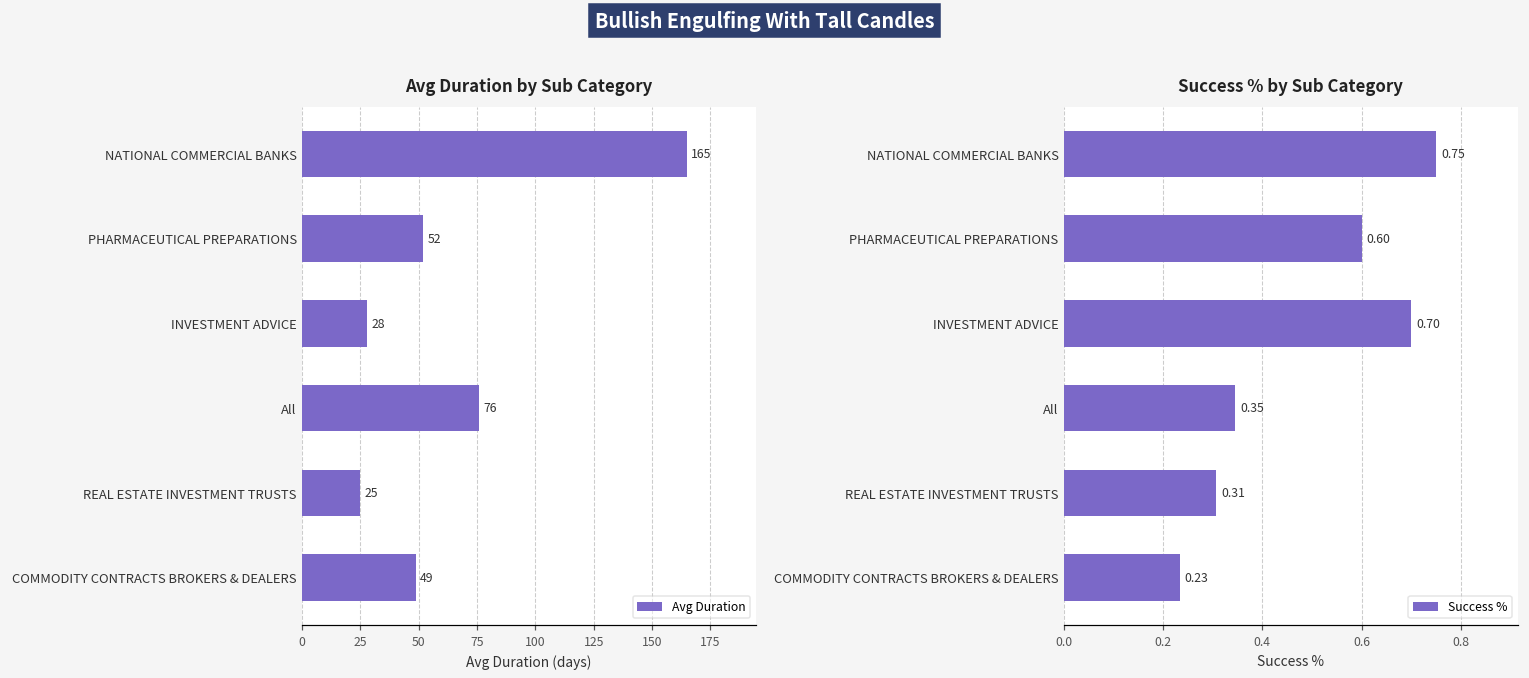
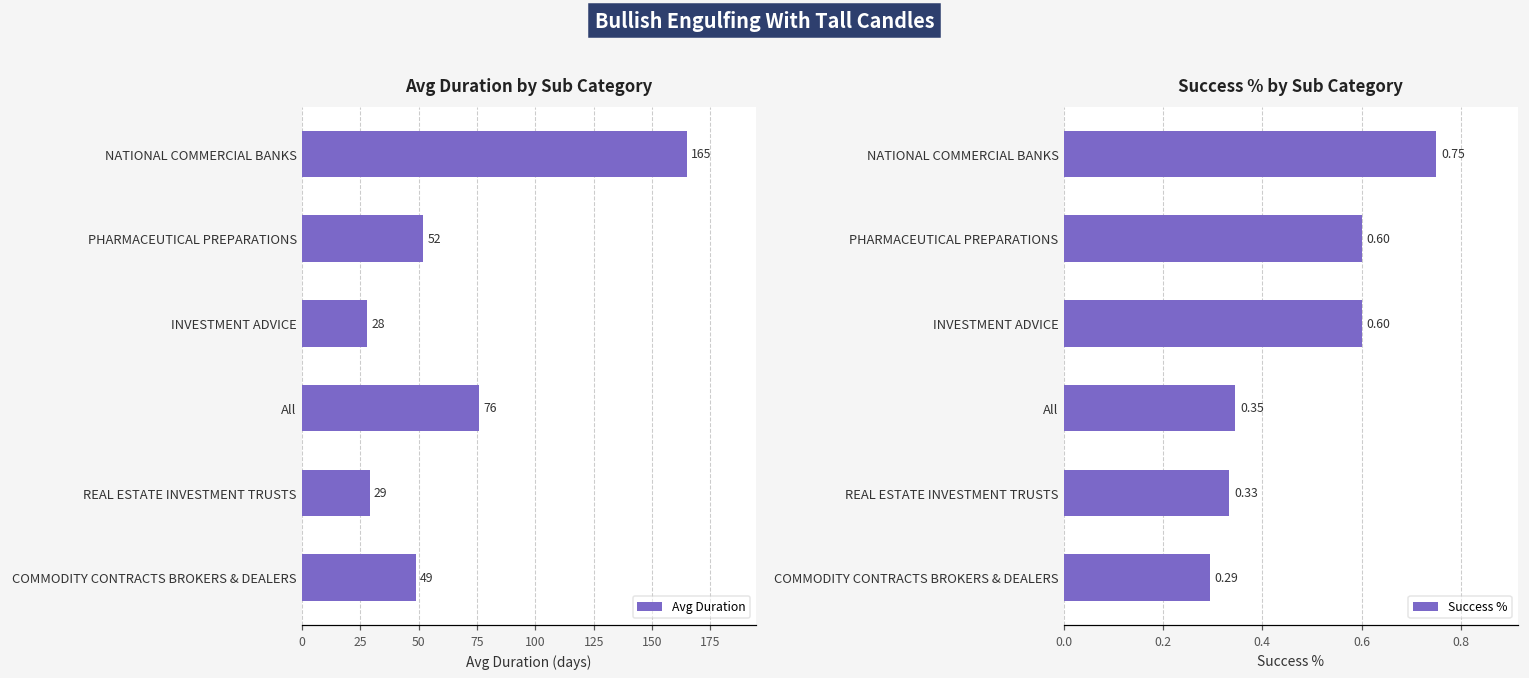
  {
    "Avg Duration by Sub Category": {
      "NATIONAL COMMERCIAL BANKS": 165,
      "PHARMACEUTICAL PREPARATIONS": 52,
      "INVESTMENT ADVICE": 28,
      "All": 76,
-     "REAL ESTATE INVESTMENT TRUSTS": 25,
+     "REAL ESTATE INVESTMENT TRUSTS": 29,
      "COMMODITY CONTRACTS BROKERS & DEALERS": 49
    },
    "Success % by Sub Category": {
      "NATIONAL COMMERCIAL BANKS": 0.75,
      "PHARMACEUTICAL PREPARATIONS": 0.60,
-     "INVESTMENT ADVICE": 0.70,
+     "INVESTMENT ADVICE": 0.60,
      "All": 0.35,
-     "REAL ESTATE INVESTMENT TRUSTS": 0.31,
-     "COMMODITY CONTRACTS BROKERS & DEALERS": 0.23
+     "REAL ESTATE INVESTMENT TRUSTS": 0.33,
+     "COMMODITY CONTRACTS BROKERS & DEALERS": 0.29
    }
  }
